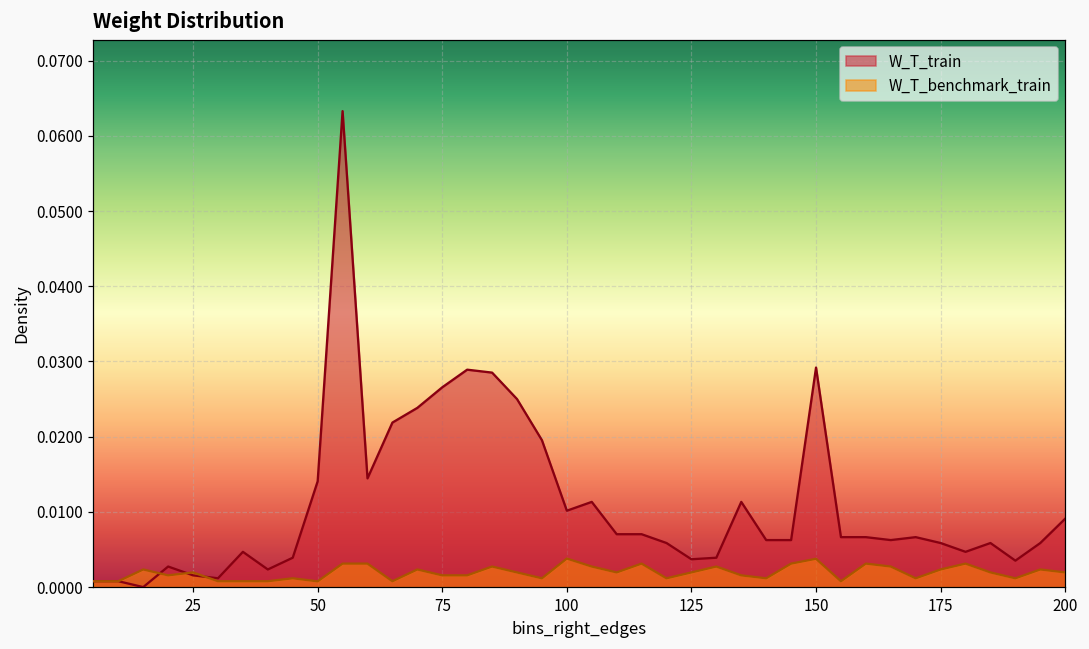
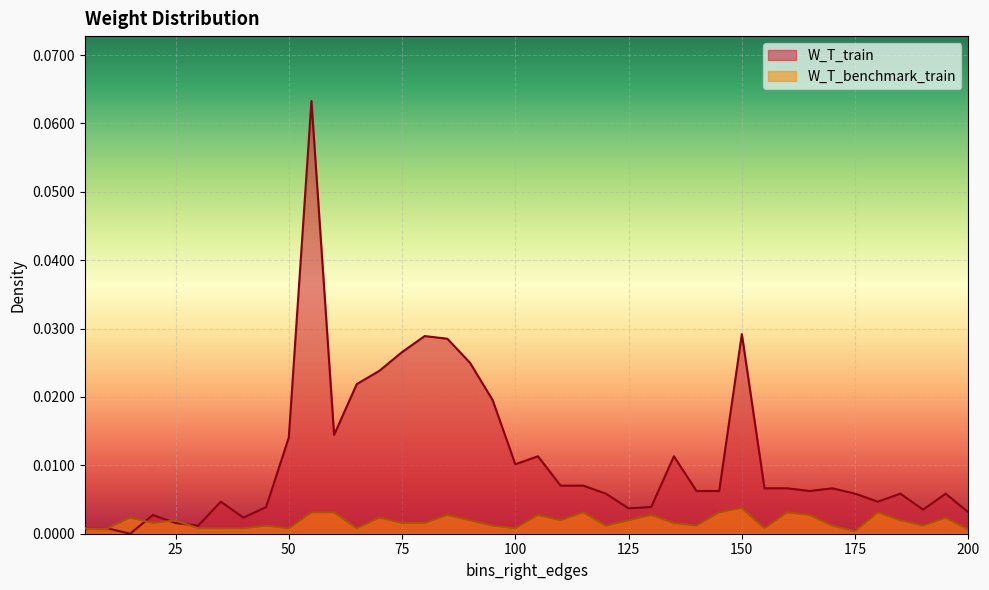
  {
    "W_T_train": {
      "25": 0.002,
      "50": 0.014,
      "75": 0.027,
      "100": 0.010,
      "125": 0.004,
      "150": 0.029,
      "175": 0.006,
-     "200": 0.009
+     "200": 0.003
    },
    "W_T_benchmark_train": {
      "25": 0.002,
      "50": 0.001,
      "75": 0.002,
-     "100": 0.004,
+     "100": 0.001,
      "125": 0.002,
      "150": 0.004,
-     "175": 0.002,
-     "200": 0.002
+     "175": 0.000,
+     "200": 0.001
    }
  }
